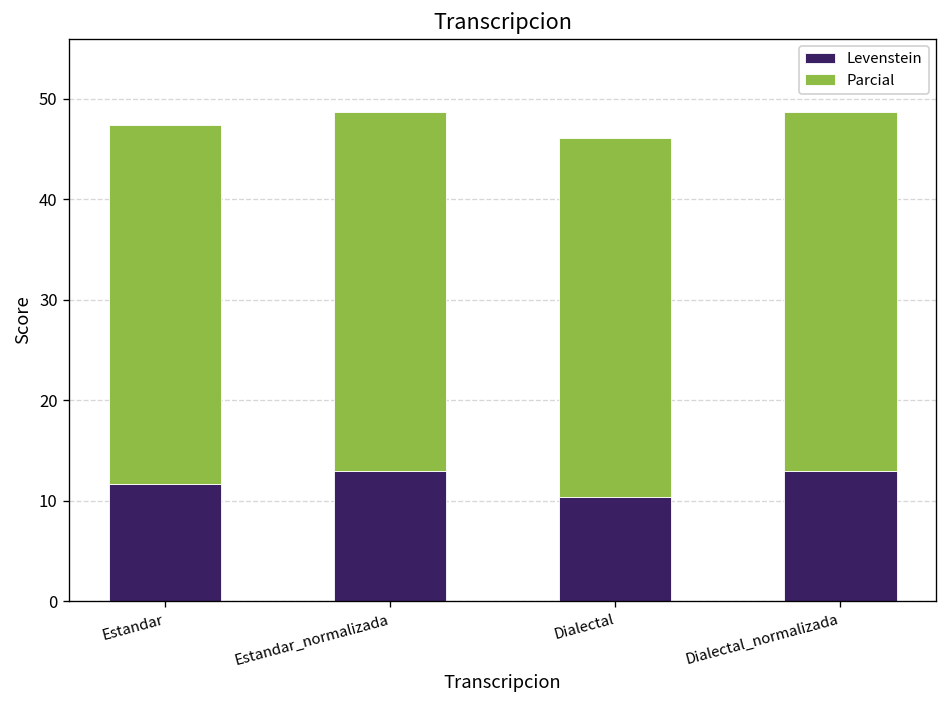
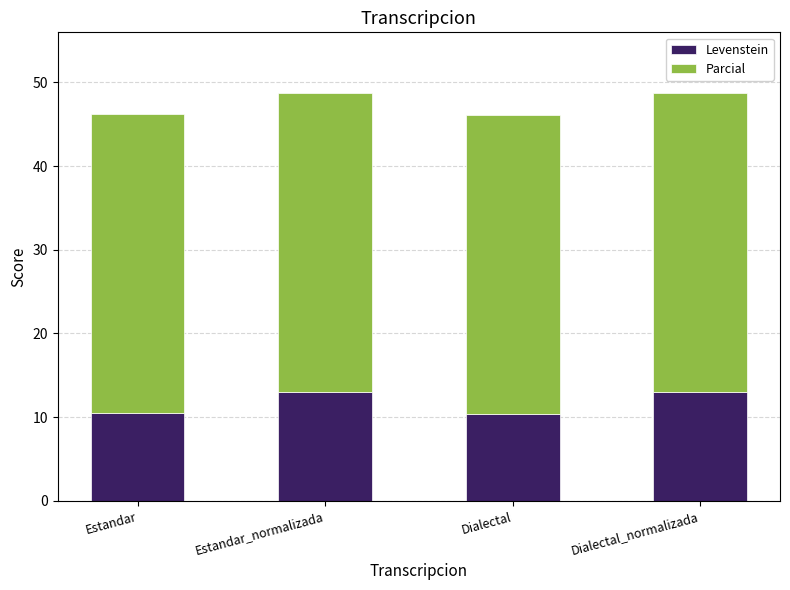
  {
    "Levenstein": {
-     "Estandar": 12,
+     "Estandar": 10,
      "Estandar_normalizada": 13,
      "Dialectal": 10,
      "Dialectal_normalizada": 13
    },
    "Parcial": {
      "Estandar": 36,
      "Estandar_normalizada": 36,
      "Dialectal": 36,
      "Dialectal_normalizada": 36
    }
  }
